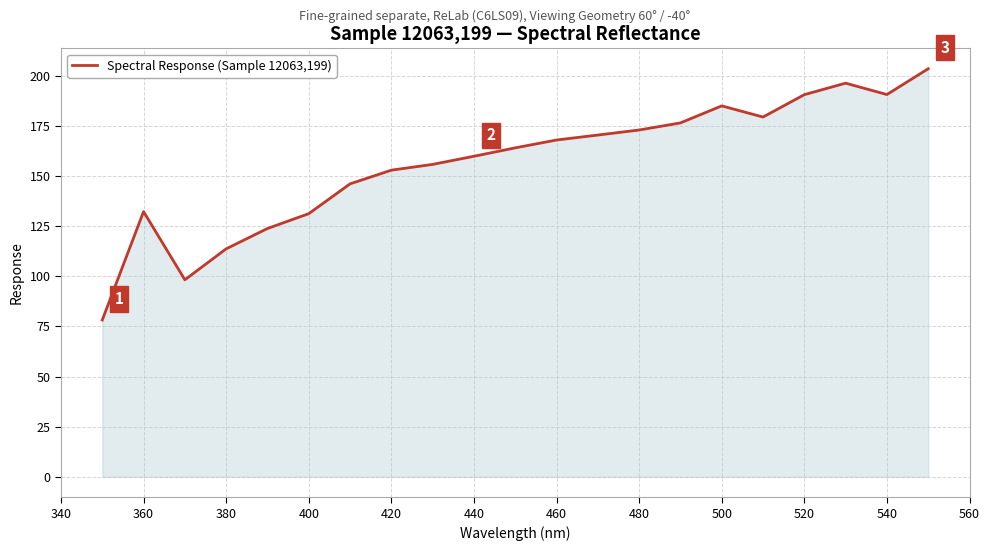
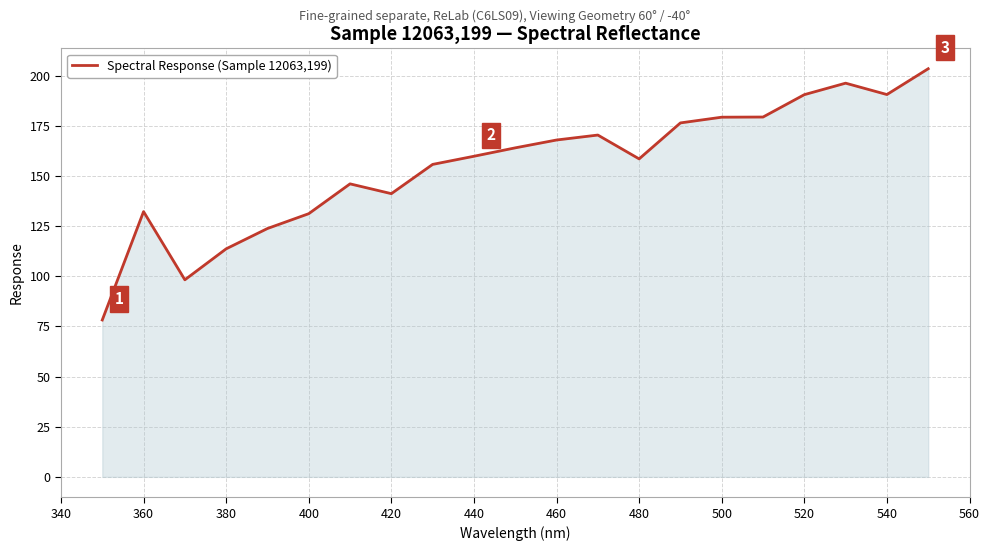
  {
    "360": 132,
    "380": 114,
    "400": 131,
-   "420": 153,
+   "420": 141,
    "460": 168,
-   "480": 173,
-   "500": 185,
+   "480": 158,
+   "500": 179,
    "520": 191,
    "540": 191
  }
